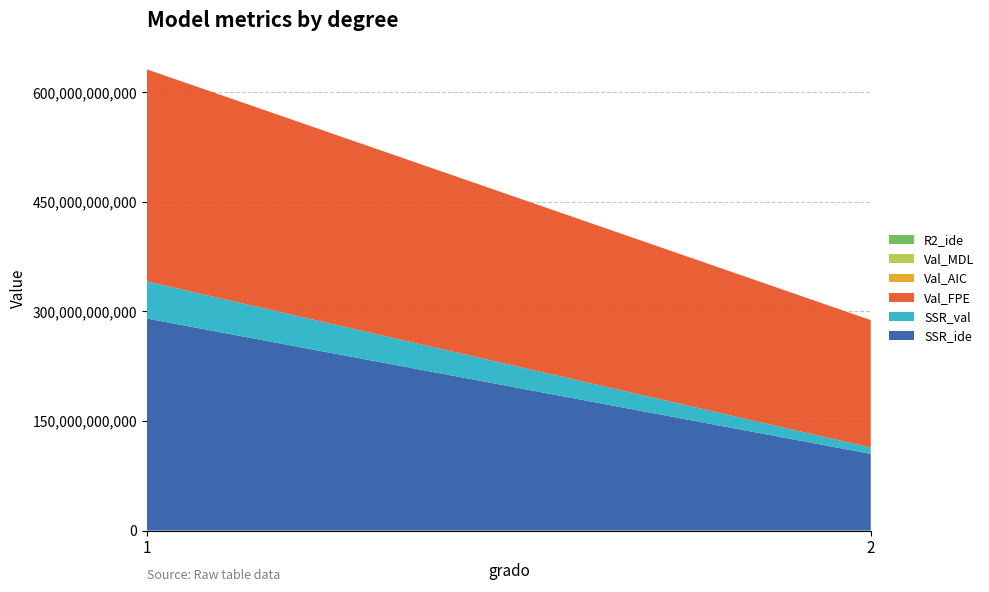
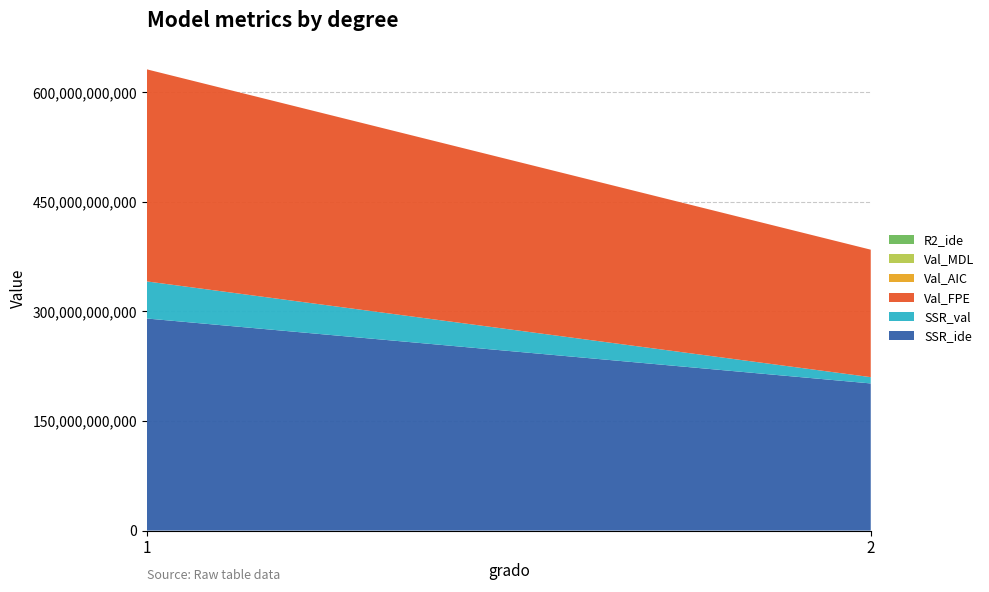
  {
    "SSR_ide": {
      "1": "290,000,000,000",
-     "2": "100,000,000,000"
+     "2": "200,000,000,000"
    },
    "SSR_val": {
      "1": "50,000,000,000",
      "2": "10,000,000,000"
    },
    "R2_ide": {
      "1": "290,000,000,000",
      "2": "170,000,000,000"
    }
  }
